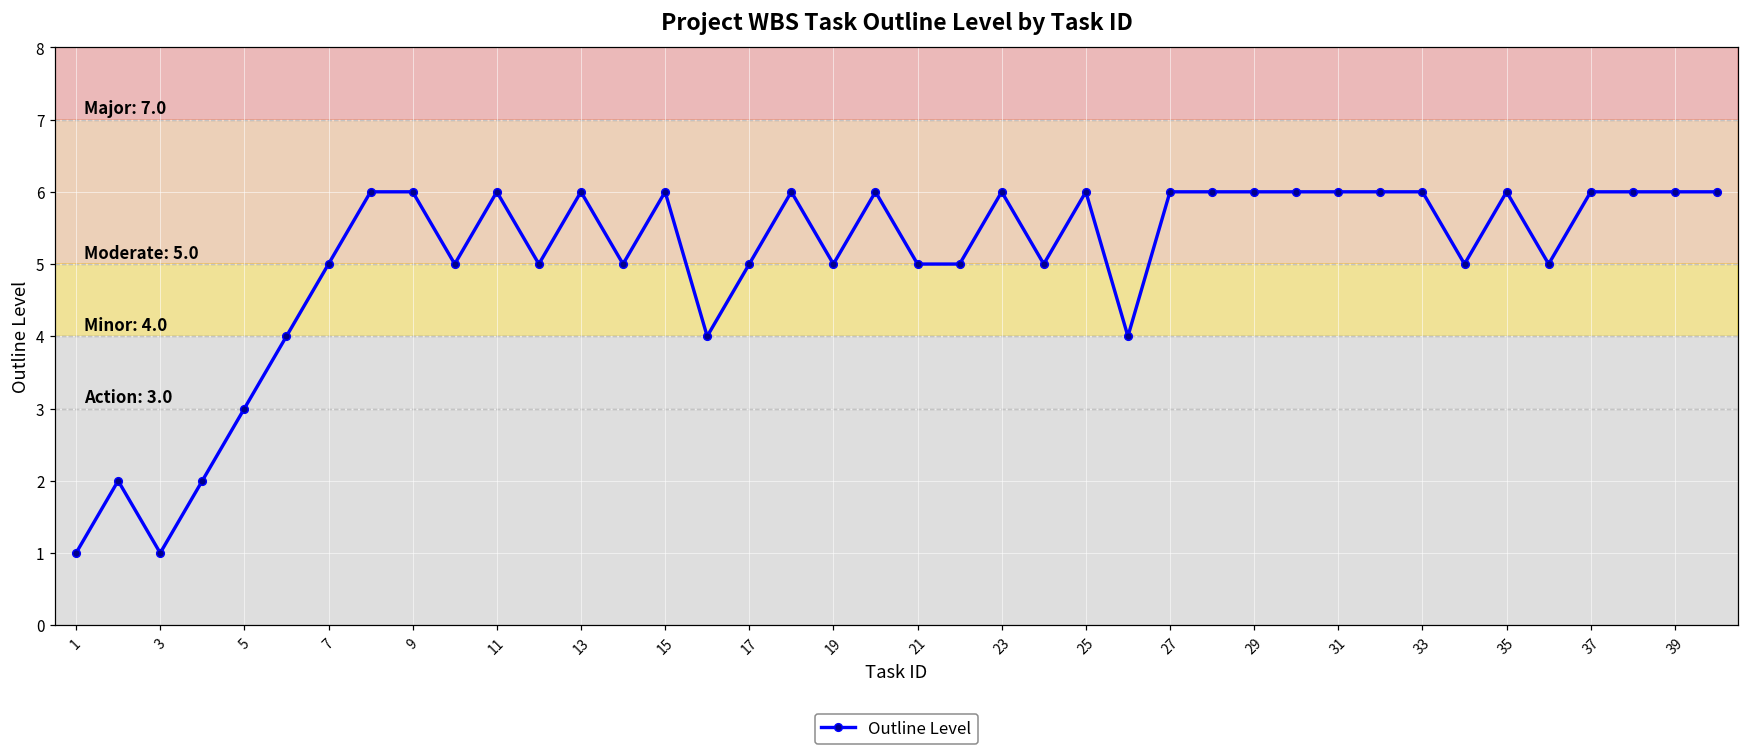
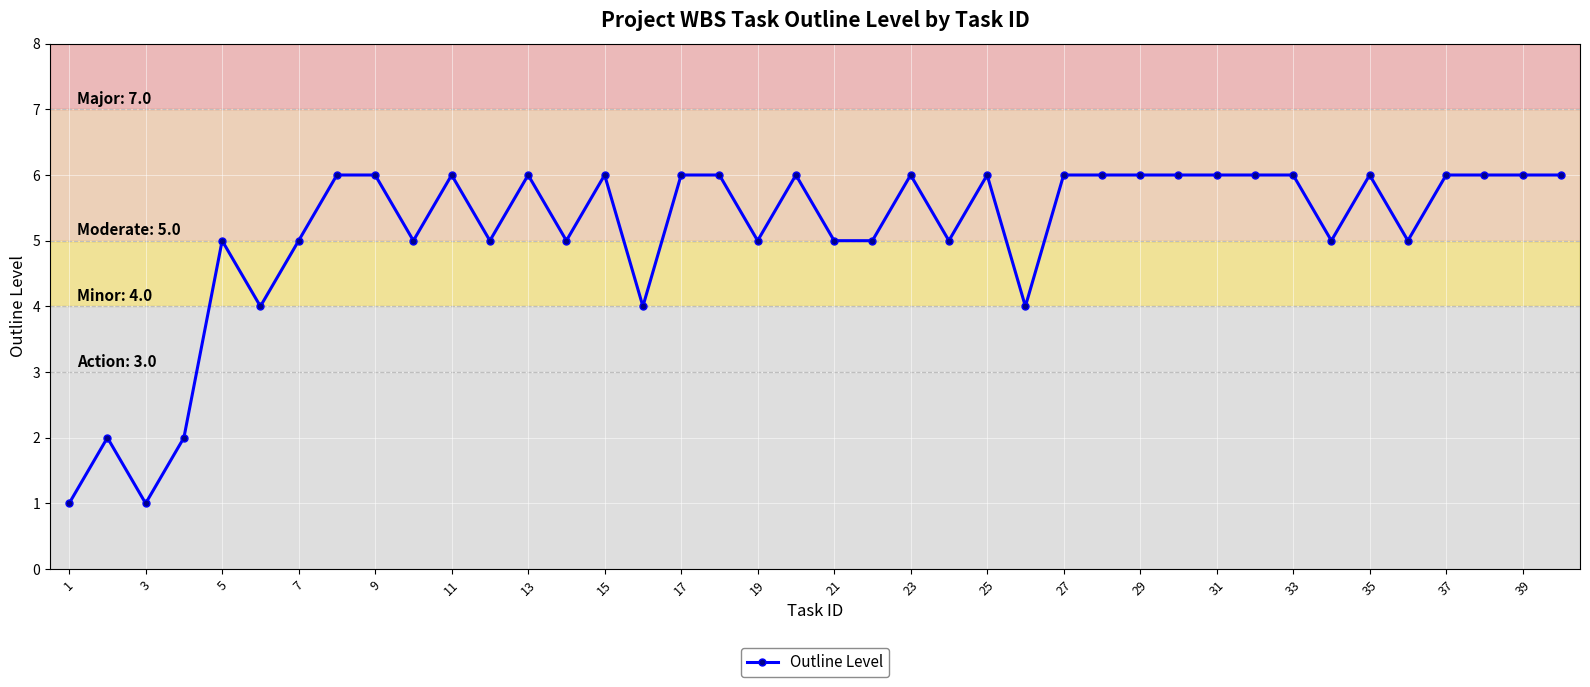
  {
    "1": 1,
    "3": 1,
-   "5": 3,
+   "5": 5,
    "7": 5,
    "9": 6,
    "11": 6,
    "13": 6,
    "15": 6,
-   "17": 5,
+   "17": 6,
    "19": 5,
    "21": 5,
    "23": 6,
    "25": 6,
    "27": 6,
    "29": 6,
    "31": 6,
    "33": 6,
    "35": 6,
    "37": 6,
    "39": 6
  }
